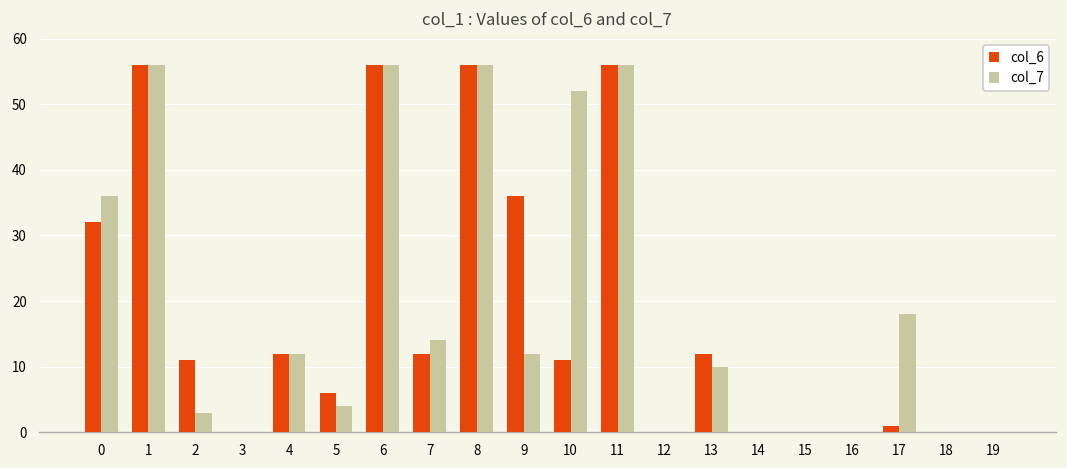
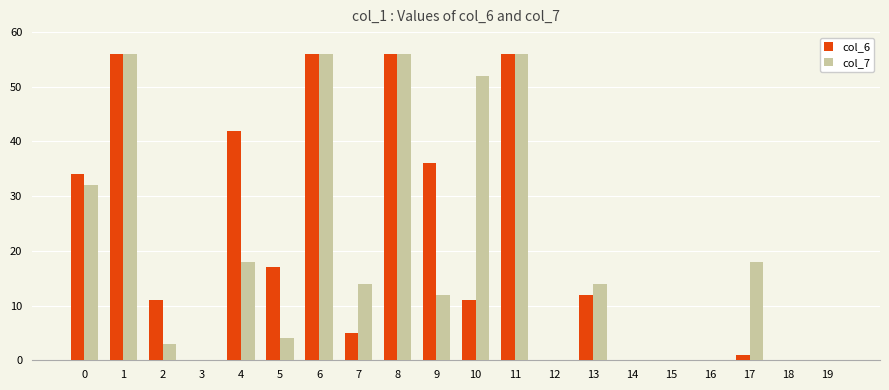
  {
    "col_6": {
-     "0": 32,
+     "0": 34,
      "1": 56,
      "2": 11,
      "3": 0,
-     "4": 12,
-     "5": 6,
+     "4": 42,
+     "5": 17,
      "6": 56,
-     "7": 12,
+     "7": 5,
      "8": 56,
      "9": 36,
      "10": 11,
      "11": 56,
      "12": 0,
      "13": 12,
      "14": 0,
      "15": 0,
      "16": 0,
      "17": 1,
      "18": 0,
      "19": 0
    },
    "col_7": {
-     "0": 36,
+     "0": 32,
      "1": 56,
      "2": 3,
      "3": 0,
-     "4": 12,
+     "4": 18,
      "5": 4,
      "6": 56,
      "7": 14,
      "8": 56,
      "9": 12,
      "10": 52,
      "11": 56,
      "12": 0,
-     "13": 10,
+     "13": 14,
      "14": 0,
      "15": 0,
      "16": 0,
      "17": 18,
      "18": 0,
      "19": 0
    }
  }
